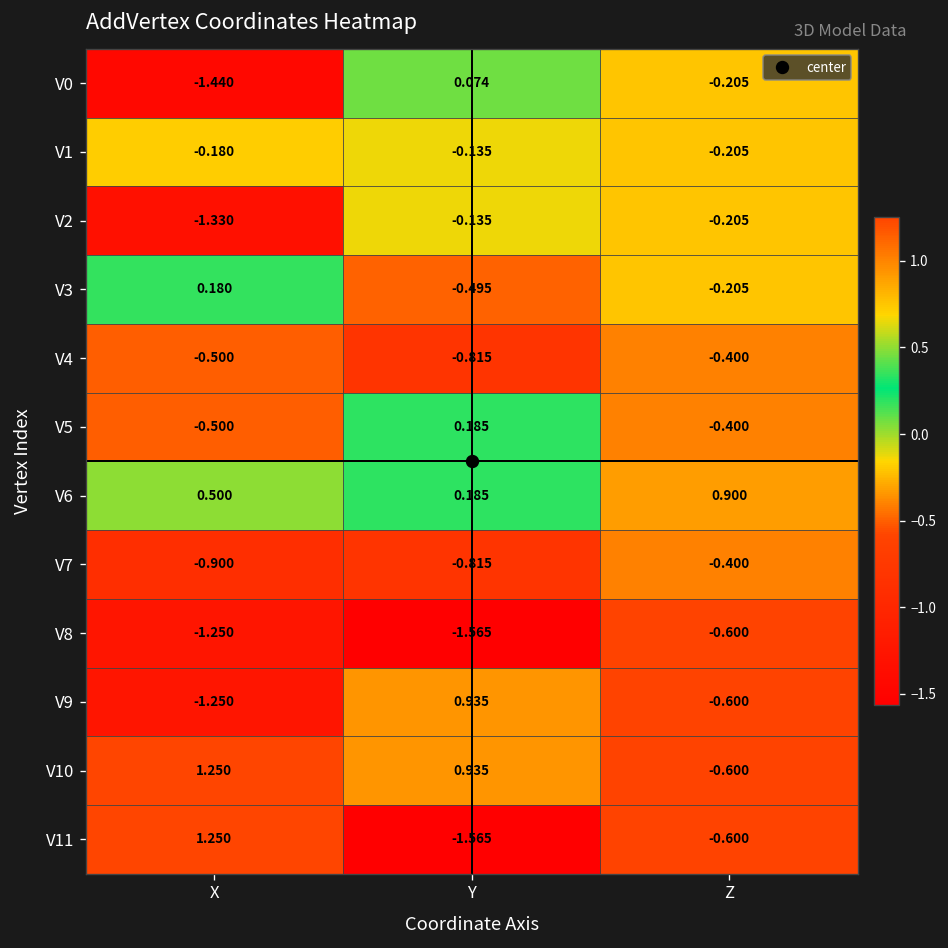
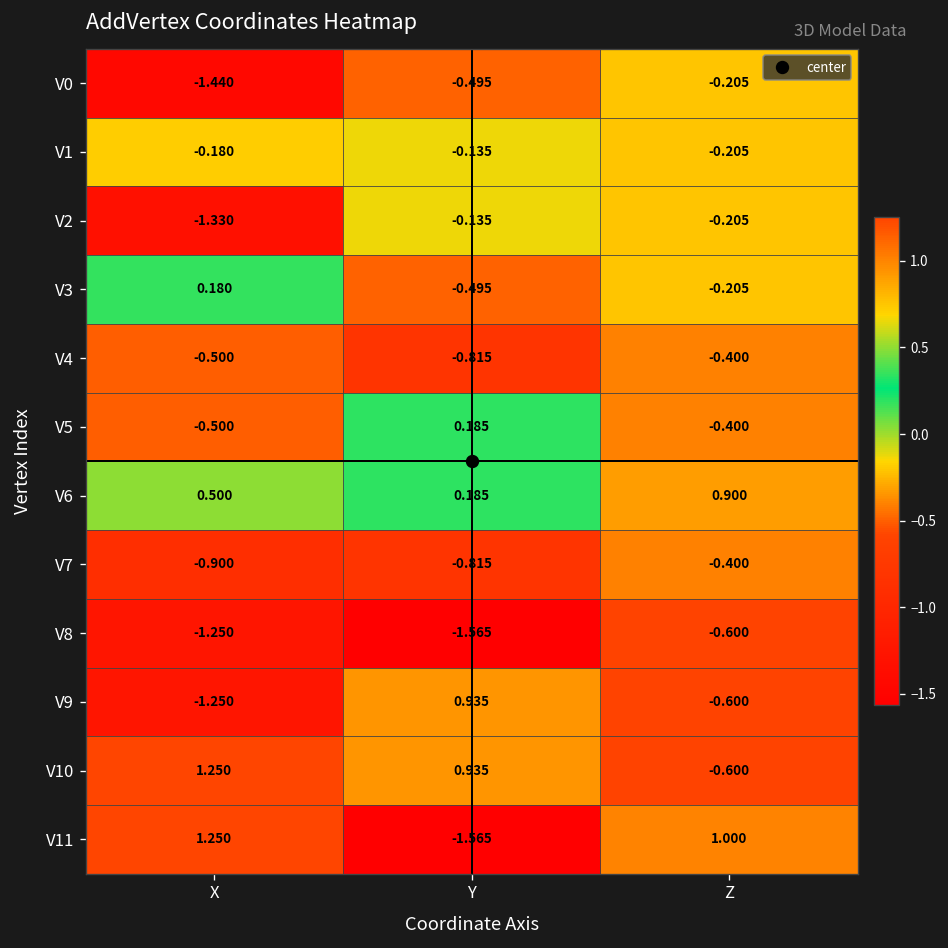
  {
    "V0": {
      "X": -1.440,
-     "Y": 0.074,
+     "Y": -0.495,
      "Z": -0.205
    },
    "V1": {
      "X": -0.180,
      "Y": -0.135,
      "Z": -0.205
    },
    "V2": {
      "X": -1.330,
      "Y": -0.135,
      "Z": -0.205
    },
    "V3": {
      "X": 0.180,
      "Y": -0.495,
      "Z": -0.205
    },
    "V4": {
      "X": -0.500,
      "Y": -0.815,
      "Z": -0.400
    },
    "V5": {
      "X": -0.500,
      "Y": 0.185,
      "Z": -0.400
    },
    "V6": {
      "X": 0.500,
      "Y": 0.185,
      "Z": 0.900
    },
    "V7": {
      "X": -0.900,
      "Y": -0.815,
      "Z": -0.400
    },
    "V8": {
      "X": -1.250,
      "Y": -1.565,
      "Z": -0.600
    },
    "V9": {
      "X": -1.250,
      "Y": 0.935,
      "Z": -0.600
    },
    "V10": {
      "X": 1.250,
      "Y": 0.935,
      "Z": -0.600
    },
    "V11": {
      "X": 1.250,
      "Y": -1.565,
-     "Z": -0.600
+     "Z": 1.000
    }
  }
